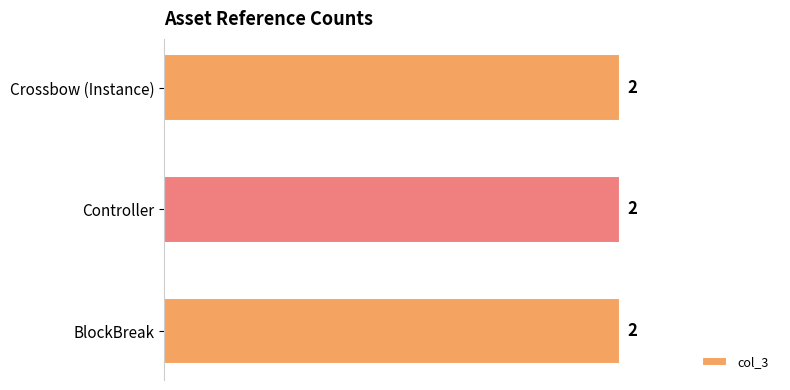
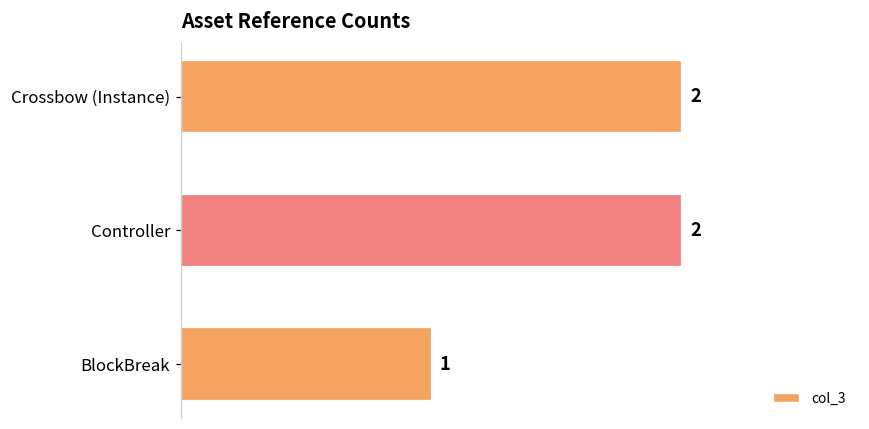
  {
    "Crossbow (Instance)": 2,
    "Controller": 2,
-   "BlockBreak": 2
+   "BlockBreak": 1
  }
